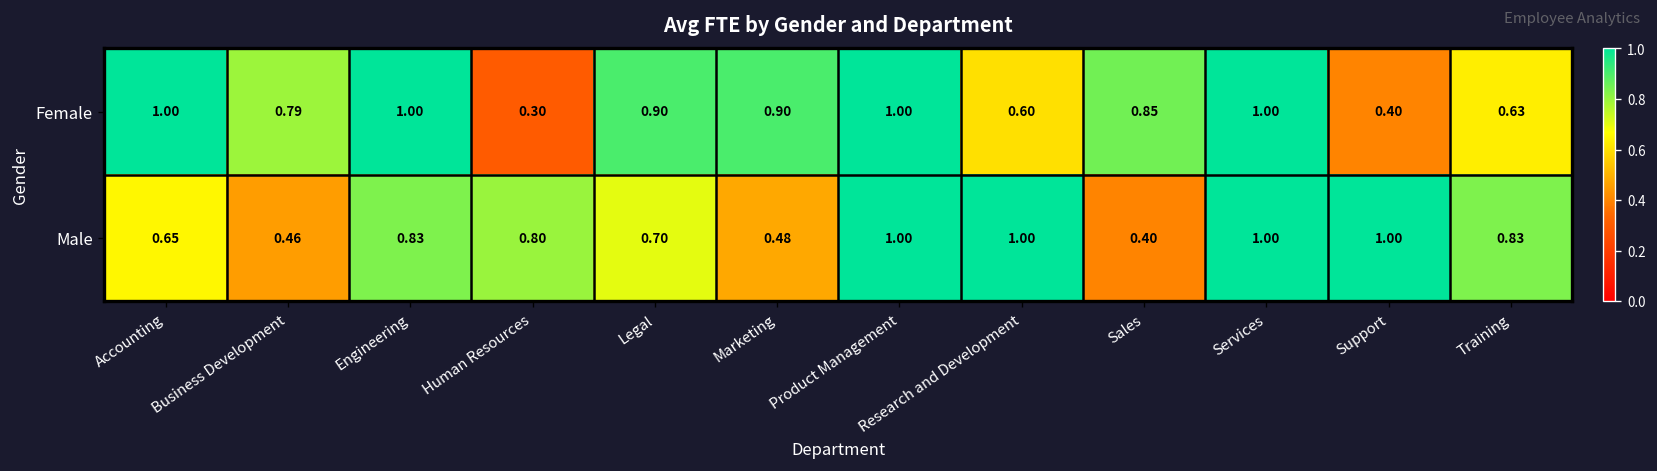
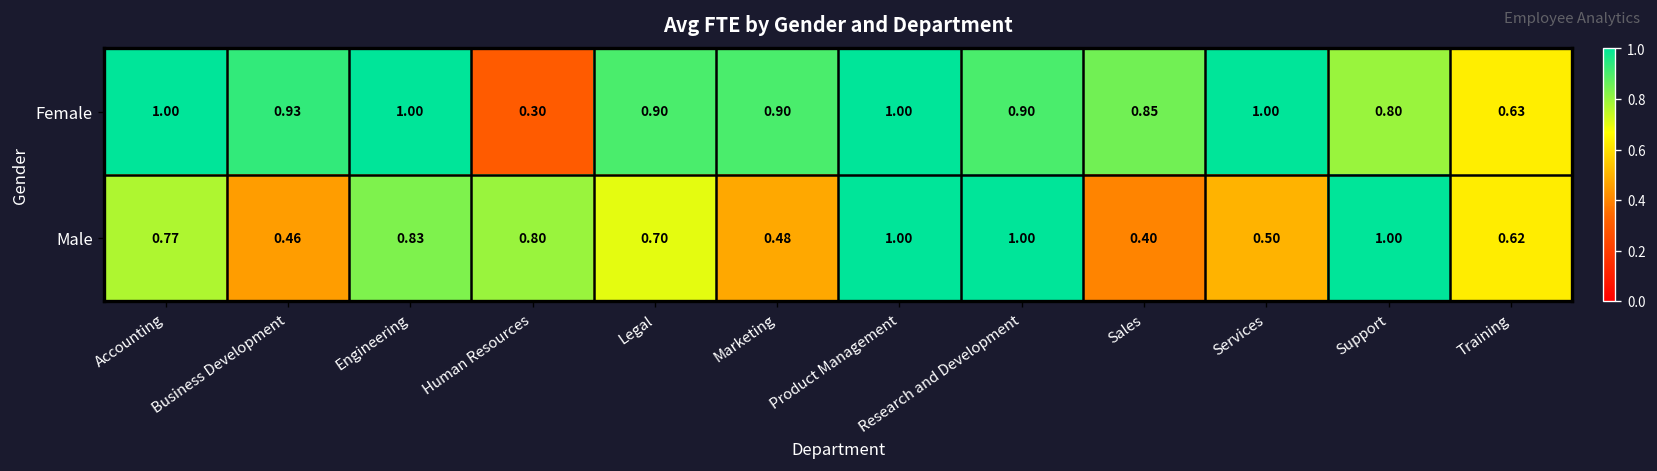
  {
    "Female": {
      "Accounting": 1.00,
-     "Business Development": 0.79,
+     "Business Development": 0.93,
      "Engineering": 1.00,
      "Human Resources": 0.30,
      "Legal": 0.90,
      "Marketing": 0.90,
      "Product Management": 1.00,
-     "Research and Development": 0.60,
+     "Research and Development": 0.90,
      "Sales": 0.85,
      "Services": 1.00,
-     "Support": 0.40,
+     "Support": 0.80,
      "Training": 0.63
    },
    "Male": {
-     "Accounting": 0.65,
+     "Accounting": 0.77,
      "Business Development": 0.46,
      "Engineering": 0.83,
      "Human Resources": 0.80,
      "Legal": 0.70,
      "Marketing": 0.48,
      "Product Management": 1.00,
      "Research and Development": 1.00,
      "Sales": 0.40,
-     "Services": 1.00,
+     "Services": 0.50,
      "Support": 1.00,
-     "Training": 0.83
+     "Training": 0.62
    }
  }
